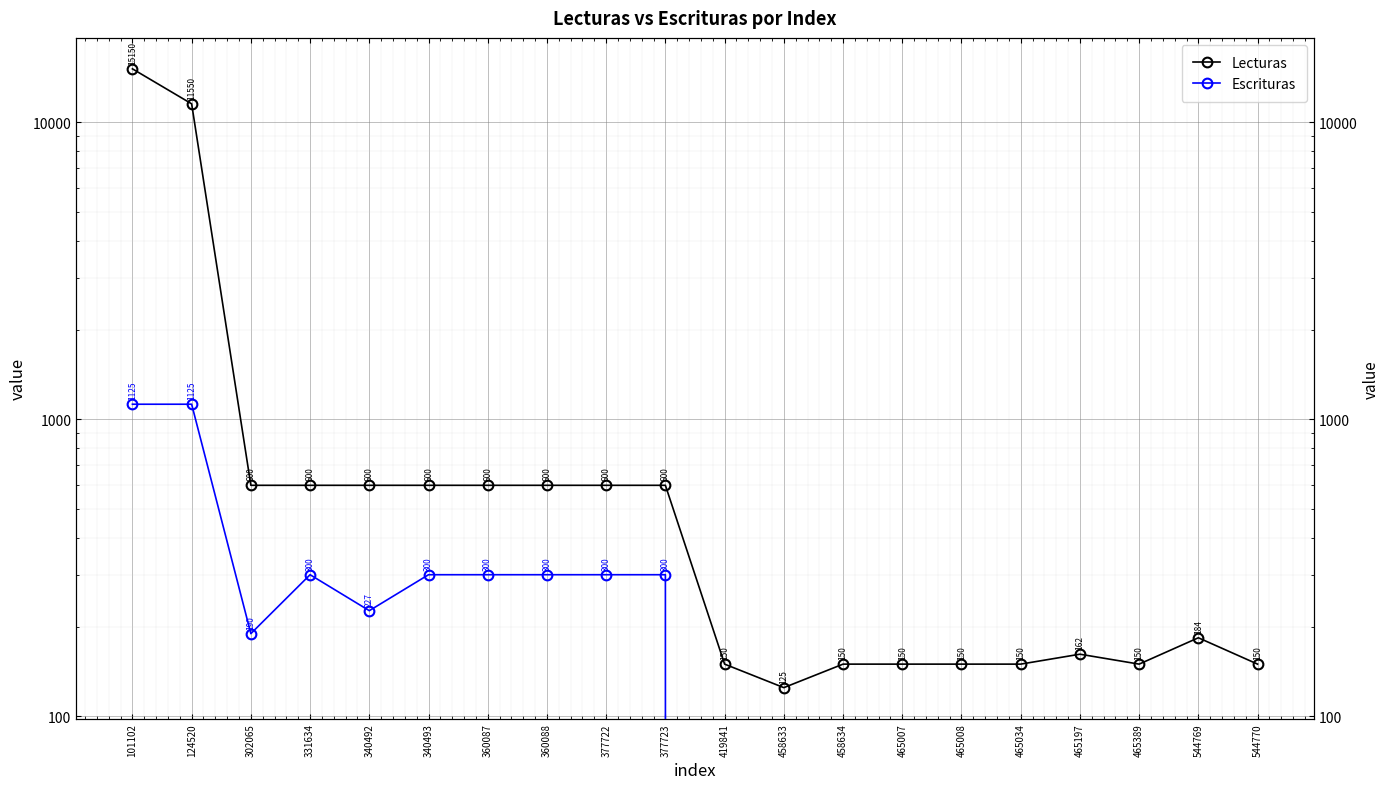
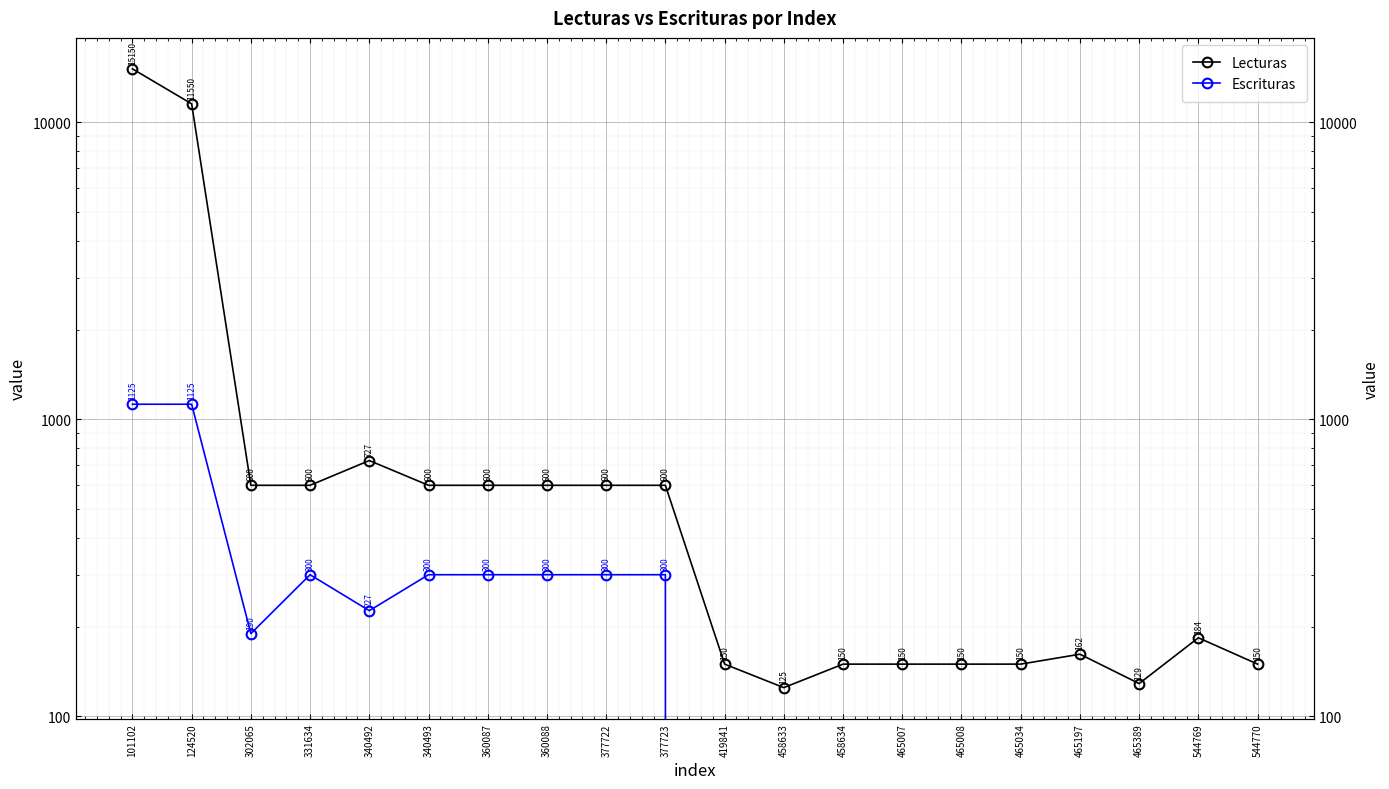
  {
    "Lecturas": {
      "101102": 15150,
      "124520": 11550,
      "302065": 600,
      "331634": 600,
-     "340492": 600,
+     "340492": 727,
      "340493": 600,
      "360087": 600,
      "360088": 600,
      "377722": 600,
      "377723": 600,
      "419841": 150,
      "458633": 125,
      "458634": 150,
      "465007": 150,
      "465008": 150,
      "465034": 150,
      "465197": 162,
-     "465389": 150,
+     "465389": 129,
      "544769": 184,
      "544770": 150
    },
    "Escrituras": {
      "101102": 1125,
      "124520": 1125,
      "302065": 190,
      "331634": 300,
      "340492": 227,
      "340493": 300,
      "360087": 300,
      "360088": 300,
      "377722": 300,
      "377723": 300
    }
  }
